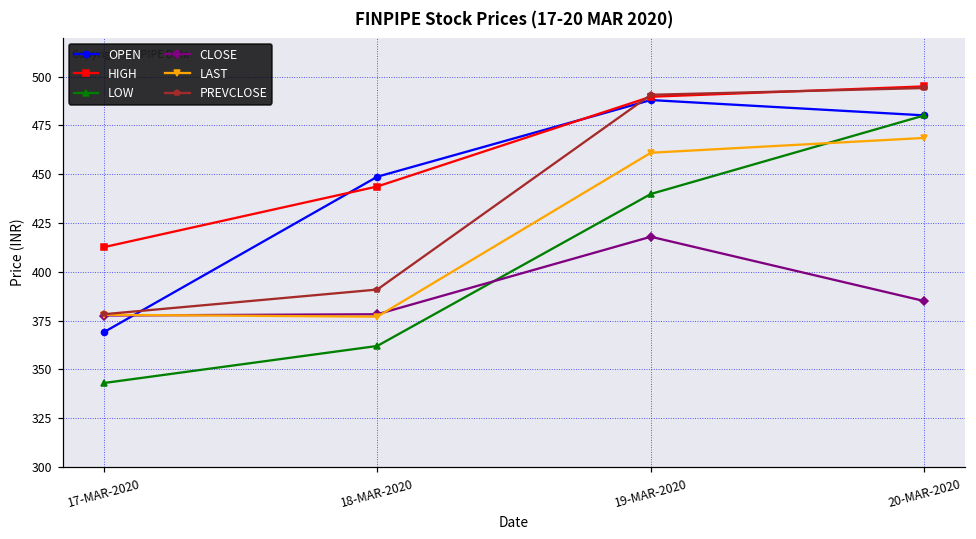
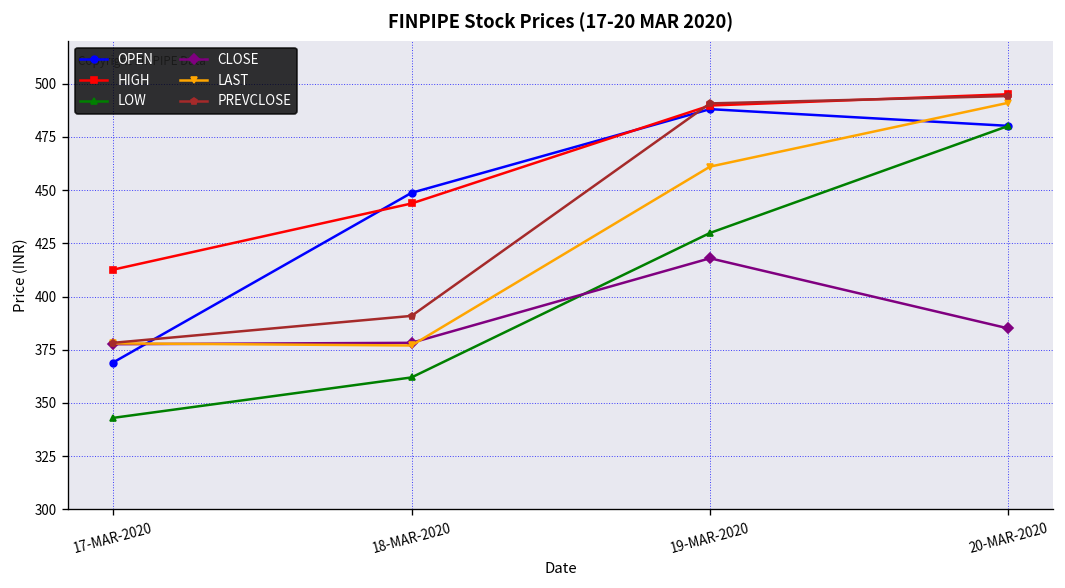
  {
    "OPEN": {
      "17-MAR-2020": 369,
      "18-MAR-2020": 449,
      "19-MAR-2020": 488
    },
    "HIGH": {
      "17-MAR-2020": 413,
      "18-MAR-2020": 444
    },
    "LOW": {
      "17-MAR-2020": 343,
      "18-MAR-2020": 362,
-     "19-MAR-2020": 440
+     "19-MAR-2020": 430
    },
    "CLOSE": {
      "19-MAR-2020": 418,
      "20-MAR-2020": 385
    },
    "LAST": {
      "19-MAR-2020": 461,
-     "20-MAR-2020": 469
+     "20-MAR-2020": 491
    },
    "PREVCLOSE": {
      "18-MAR-2020": 391
    }
  }
